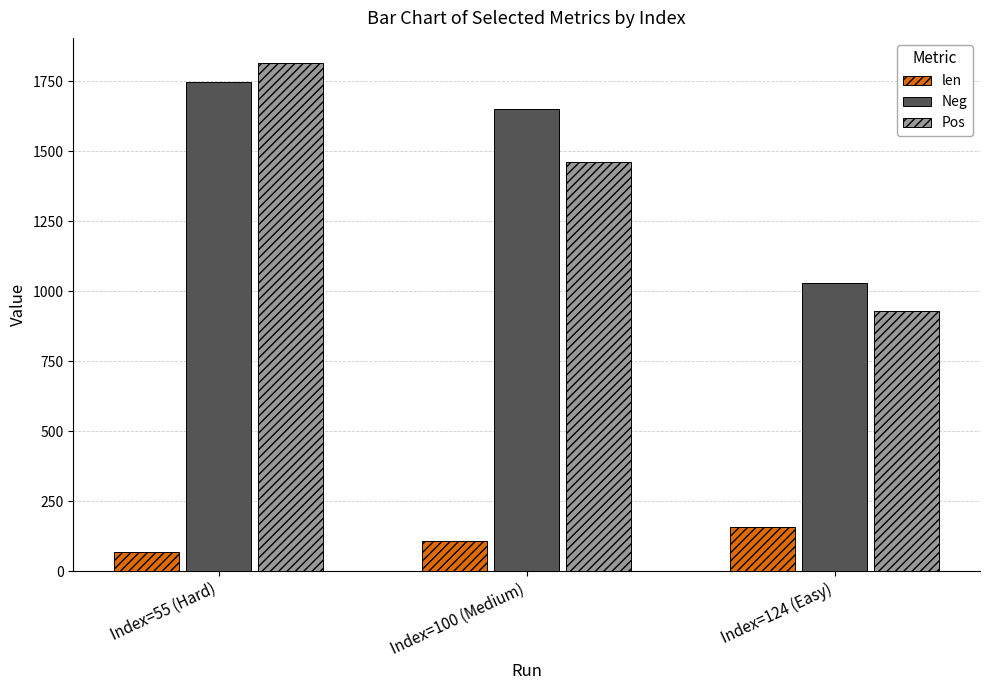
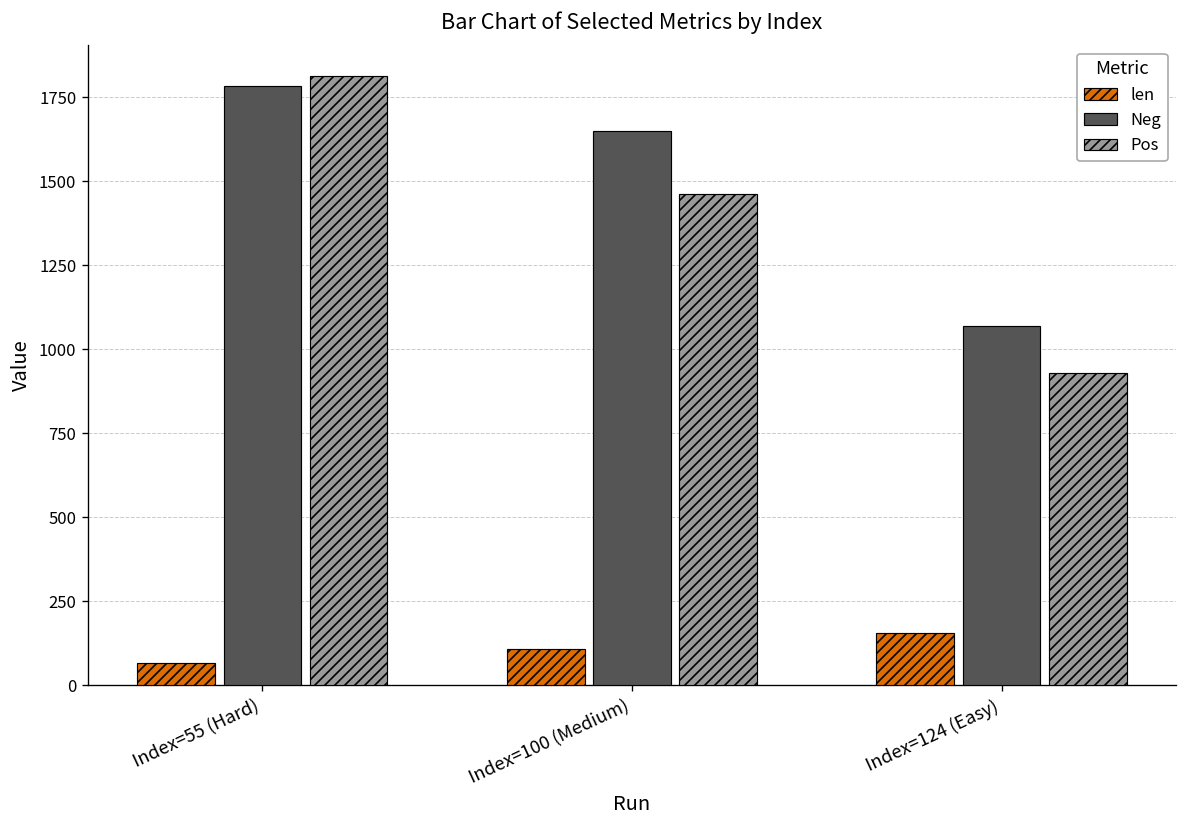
  {
    "len": {
      "Index=55 (Hard)": 70,
      "Index=100 (Medium)": 110,
      "Index=124 (Easy)": 160
    },
    "Neg": {
-     "Index=55 (Hard)": 1750,
+     "Index=55 (Hard)": 1790,
      "Index=100 (Medium)": 1650,
-     "Index=124 (Easy)": 1030
+     "Index=124 (Easy)": 1070
    },
    "Pos": {
      "Index=55 (Hard)": 1810,
      "Index=100 (Medium)": 1460,
      "Index=124 (Easy)": 930
    }
  }
